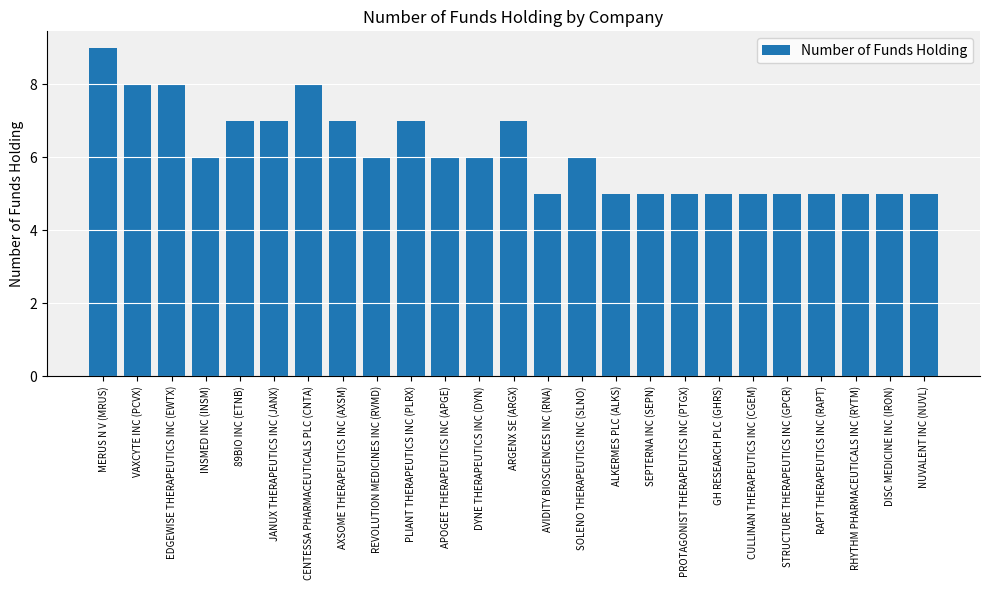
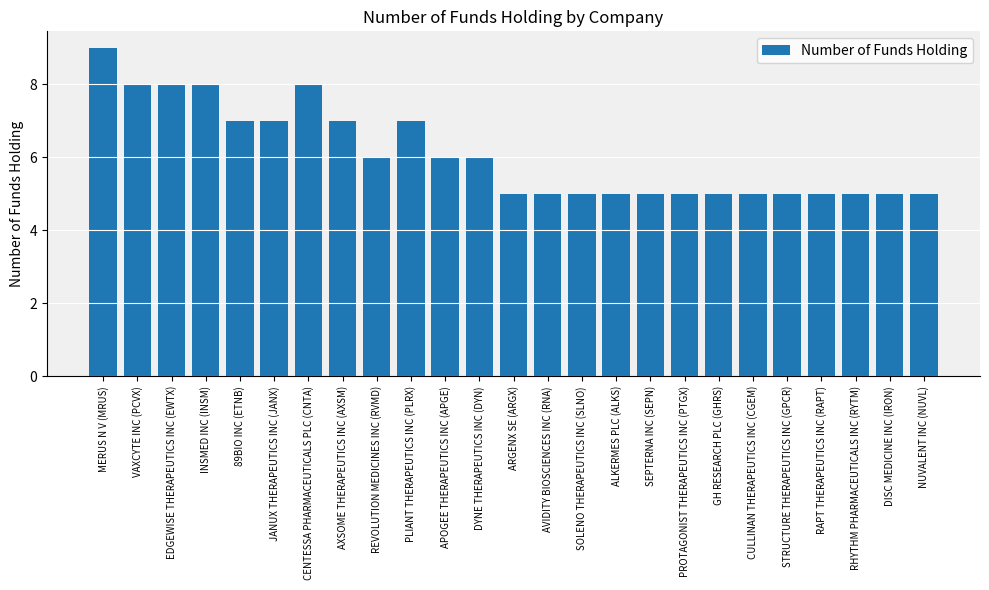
  {
    "MERUS N V (MRUS)": 9,
    "VAXCYTE INC (PCVX)": 8,
    "EDGEWISE THERAPEUTICS INC (EWTX)": 8,
-   "INSMED INC (INSM)": 6,
+   "INSMED INC (INSM)": 8,
    "89BIO INC (ETNB)": 7,
    "JANUX THERAPEUTICS INC (JANX)": 7,
    "CENTESSA PHARMACEUTICALS PLC (CNTA)": 8,
    "AXSOME THERAPEUTICS INC (AXSM)": 7,
    "REVOLUTION MEDICINES INC (RVMD)": 6,
    "PLIANT THERAPEUTICS INC (PLRX)": 7,
    "APOGEE THERAPEUTICS INC (APGE)": 6,
    "DYNE THERAPEUTICS INC (DYN)": 6,
-   "ARGENX SE (ARGX)": 7,
+   "ARGENX SE (ARGX)": 5,
    "AVIDITY BIOSCIENCES INC (RNA)": 5,
-   "SOLENO THERAPEUTICS INC (SLNO)": 6,
+   "SOLENO THERAPEUTICS INC (SLNO)": 5,
    "ALKERMES PLC (ALKS)": 5,
    "SEPTERNA INC (SEPN)": 5,
    "PROTAGONIST THERAPEUTICS INC (PTGX)": 5,
    "GH RESEARCH PLC (GHRS)": 5,
    "CULLINAN THERAPEUTICS INC (CGEM)": 5,
    "STRUCTURE THERAPEUTICS INC (GPCR)": 5,
    "RAPT THERAPEUTICS INC (RAPT)": 5,
    "RHYTHM PHARMACEUTICALS INC (RYTM)": 5,
    "DISC MEDICINE INC (IRON)": 5,
    "NUVALENT INC (NUVL)": 5
  }
